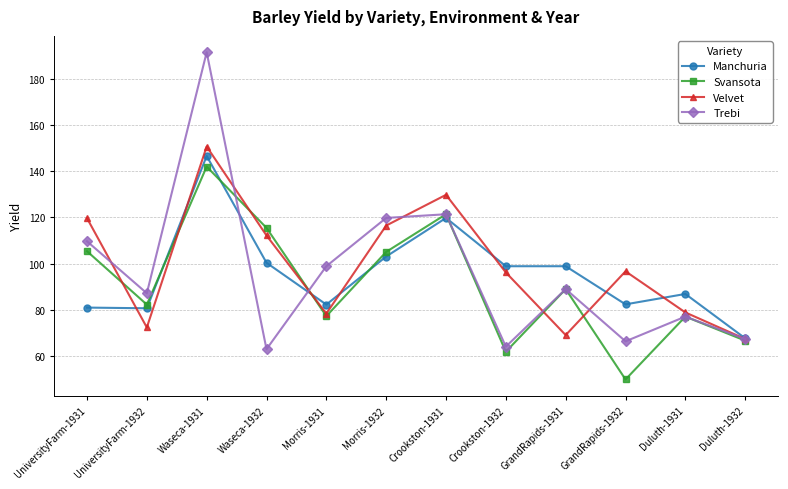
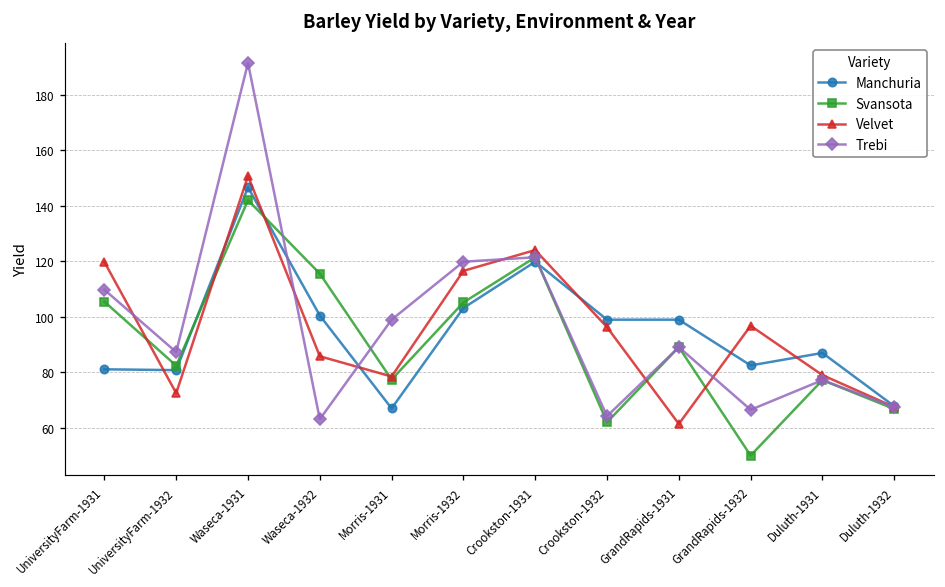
  {
    "Manchuria": {
      "UniversityFarm-1931": 81,
      "UniversityFarm-1932": 81,
      "Waseca-1931": 147,
      "Waseca-1932": 100,
-     "Morris-1931": 82,
+     "Morris-1931": 67,
      "Morris-1932": 103,
      "Crookston-1931": 120,
      "Crookston-1932": 99,
      "GrandRapids-1931": 99,
      "GrandRapids-1932": 82,
      "Duluth-1931": 87
    },
    "Svansota": {
      "UniversityFarm-1931": 105,
      "UniversityFarm-1932": 82,
      "Waseca-1931": 142,
      "Waseca-1932": 116,
      "Morris-1932": 105,
      "Crookston-1932": 62,
      "GrandRapids-1932": 50
    },
    "Velvet": {
      "UniversityFarm-1931": 120,
      "UniversityFarm-1932": 72,
      "Waseca-1931": 151,
-     "Waseca-1932": 112,
+     "Waseca-1932": 86,
      "Morris-1932": 117,
-     "Crookston-1931": 130,
+     "Crookston-1931": 124,
      "Crookston-1932": 96,
-     "GrandRapids-1931": 69,
+     "GrandRapids-1931": 61,
      "GrandRapids-1932": 97,
      "Duluth-1931": 79
    },
    "Trebi": {
      "UniversityFarm-1931": 110,
      "UniversityFarm-1932": 87,
      "Waseca-1931": 192,
      "Waseca-1932": 63,
      "Morris-1931": 99,
      "Morris-1932": 120,
      "Crookston-1932": 64,
      "GrandRapids-1932": 66
    }
  }
